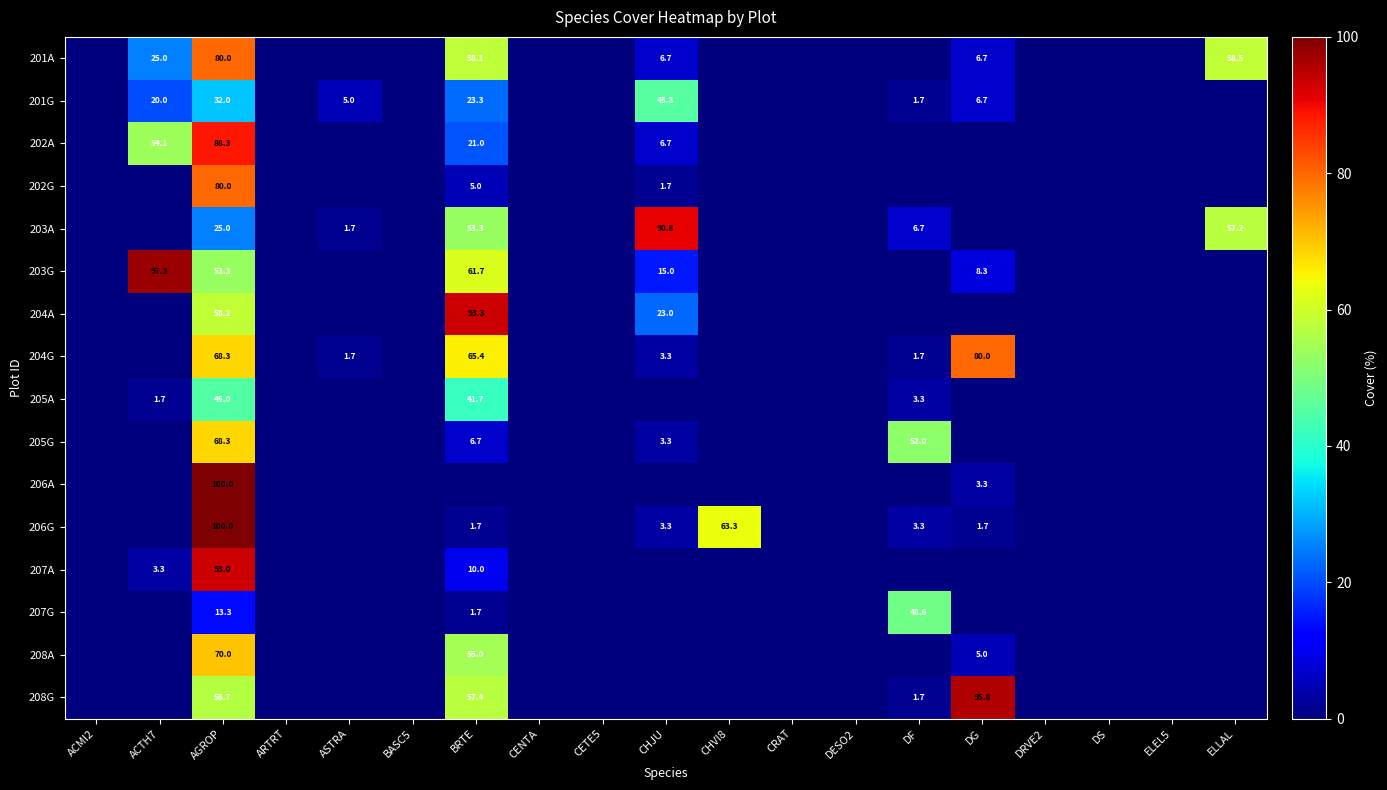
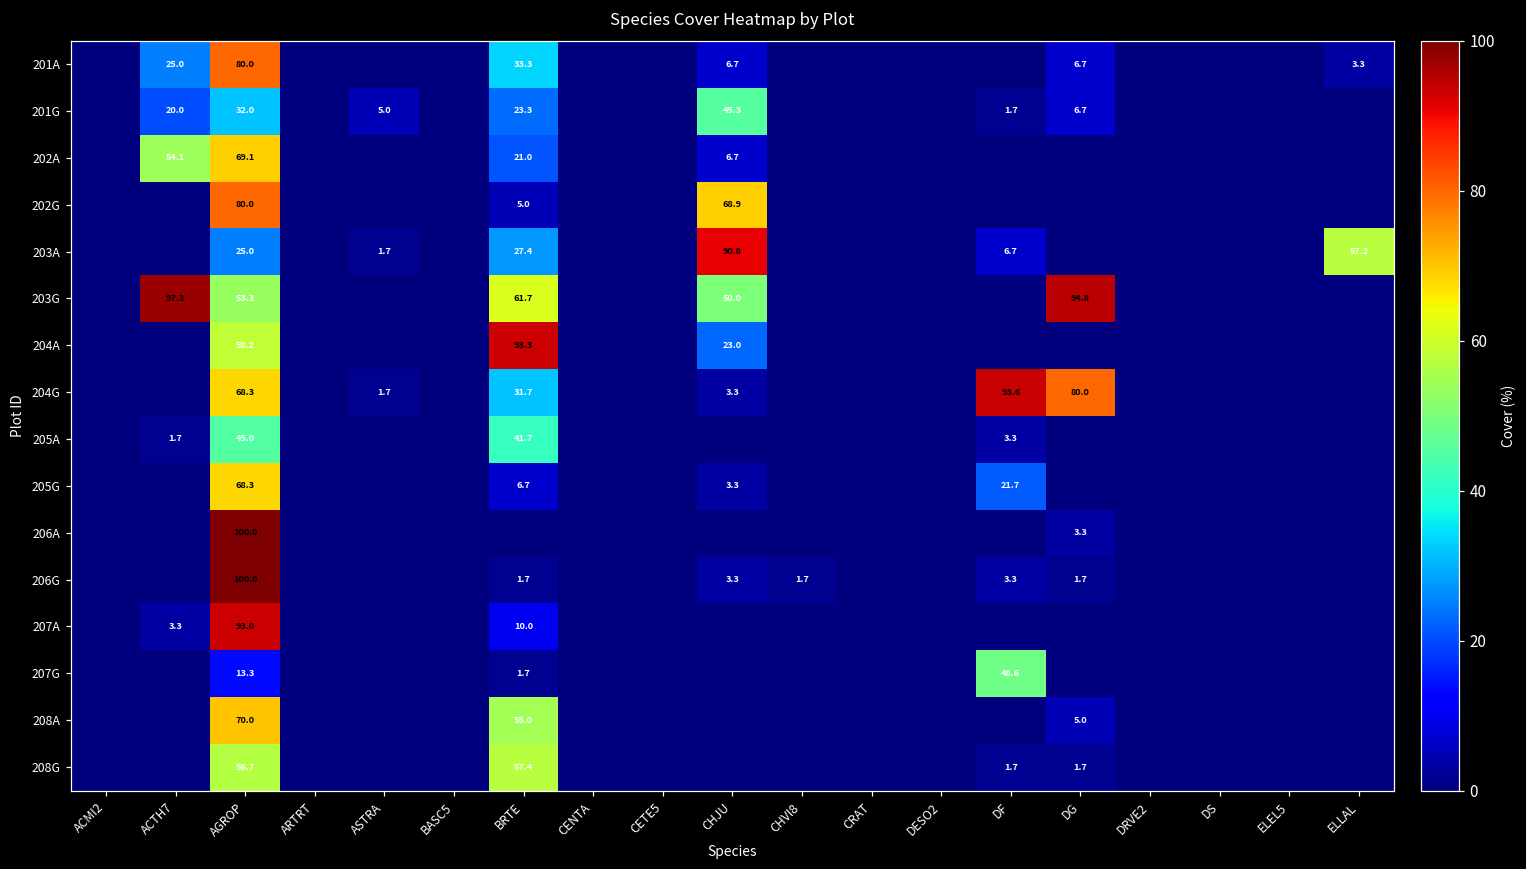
  {
    "201A": {
      "ACTH7": 25.0,
      "AGROP": 80.0,
-     "BRTE": 58.1,
+     "BRTE": 33.3,
      "CHJU": 6.7,
      "DG": 6.7,
-     "ELLAL": 58.5
+     "ELLAL": 3.3
    },
    "201G": {
      "ACTH7": 20.0,
      "AGROP": 32.0,
      "ASTRA": 5.0,
      "BRTE": 23.3,
      "CHJU": 45.3,
      "DF": 1.7,
      "DG": 6.7
    },
    "202A": {
      "ACTH7": 54.1,
-     "AGROP": 88.3,
+     "AGROP": 69.1,
      "BRTE": 21.0,
      "CHJU": 6.7
    },
    "202G": {
      "AGROP": 80.0,
      "BRTE": 5.0,
-     "CHJU": 1.7
+     "CHJU": 68.9
    },
    "203A": {
      "AGROP": 25.0,
      "ASTRA": 1.7,
-     "BRTE": 53.3,
+     "BRTE": 27.4,
      "CHJU": 90.8,
      "DF": 6.7,
      "ELLAL": 57.2
    },
    "203G": {
      "ACTH7": 97.3,
      "AGROP": 53.3,
      "BRTE": 61.7,
-     "CHJU": 15.0,
-     "DG": 8.3
+     "CHJU": 50.0,
+     "DG": 94.8
    },
    "204A": {
      "AGROP": 58.2,
      "BRTE": 93.3,
      "CHJU": 23.0
    },
    "204G": {
      "AGROP": 68.3,
      "ASTRA": 1.7,
-     "BRTE": 65.4,
+     "BRTE": 31.7,
      "CHJU": 3.3,
-     "DF": 1.7,
+     "DF": 93.6,
      "DG": 80.0
    },
    "205A": {
      "ACTH7": 1.7,
      "AGROP": 45.0,
      "BRTE": 41.7,
      "DF": 3.3
    },
    "205G": {
      "AGROP": 68.3,
      "BRTE": 6.7,
      "CHJU": 3.3,
-     "DF": 52.0
+     "DF": 21.7
    },
    "206A": {
      "AGROP": 100.0,
      "DG": 3.3
    },
    "206G": {
      "AGROP": 100.0,
      "BRTE": 1.7,
      "CHJU": 3.3,
-     "CHVI8": 63.3,
+     "CHVI8": 1.7,
      "DF": 3.3,
      "DG": 1.7
    },
    "207A": {
      "ACTH7": 3.3,
      "AGROP": 93.0,
      "BRTE": 10.0
    },
    "207G": {
      "AGROP": 13.3,
      "BRTE": 1.7,
      "DF": 48.6
    },
    "208A": {
      "AGROP": 70.0,
      "BRTE": 55.0,
      "DG": 5.0
    },
    "208G": {
      "AGROP": 56.7,
      "BRTE": 57.4,
      "DF": 1.7,
-     "DG": 95.6
+     "DG": 1.7
    }
  }
